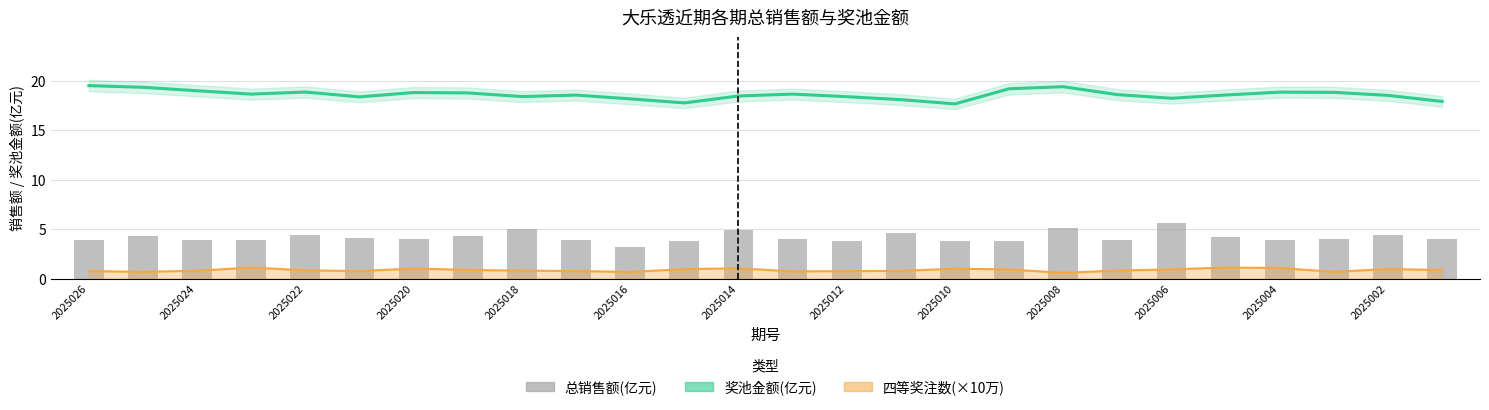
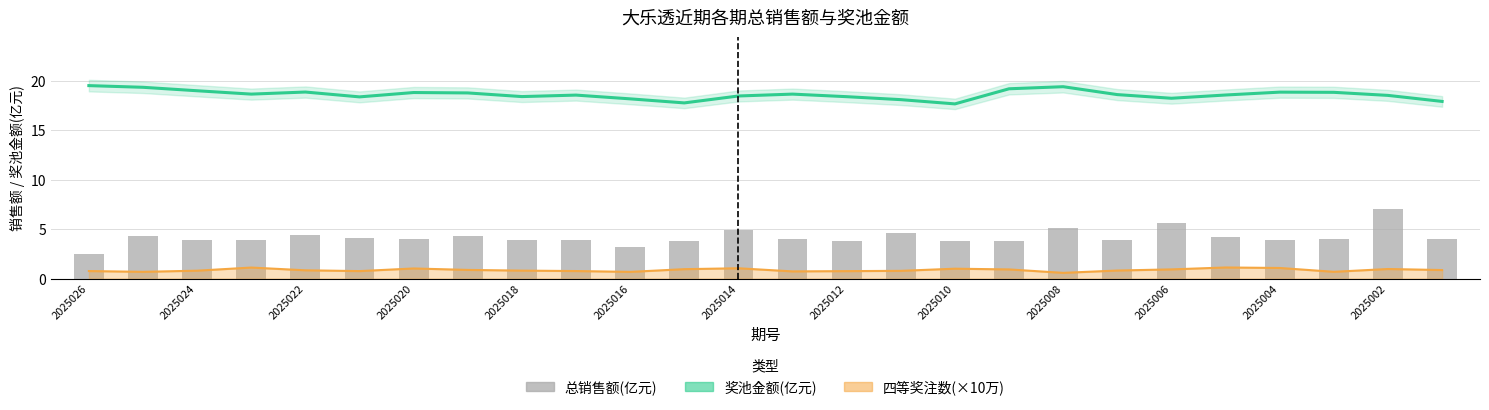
  {
    "总销售额(亿元)": {
-     "2025026": 4,
+     "2025026": 2,
      "2025024": 4,
      "2025022": 4,
      "2025020": 4,
-     "2025018": 5,
+     "2025018": 4,
      "2025016": 3,
      "2025014": 5,
      "2025012": 4,
      "2025010": 4,
      "2025008": 5,
      "2025006": 6,
      "2025004": 4,
-     "2025002": 4
+     "2025002": 7
    },
    "四等奖注数(×10万)": {
      "2025026": 1,
      "2025024": 1,
      "2025022": 1,
      "2025020": 1,
      "2025018": 1,
      "2025016": 1,
      "2025014": 1,
      "2025012": 1,
      "2025010": 1,
      "2025008": 1,
      "2025006": 1,
      "2025004": 1,
      "2025002": 1
    }
  }
